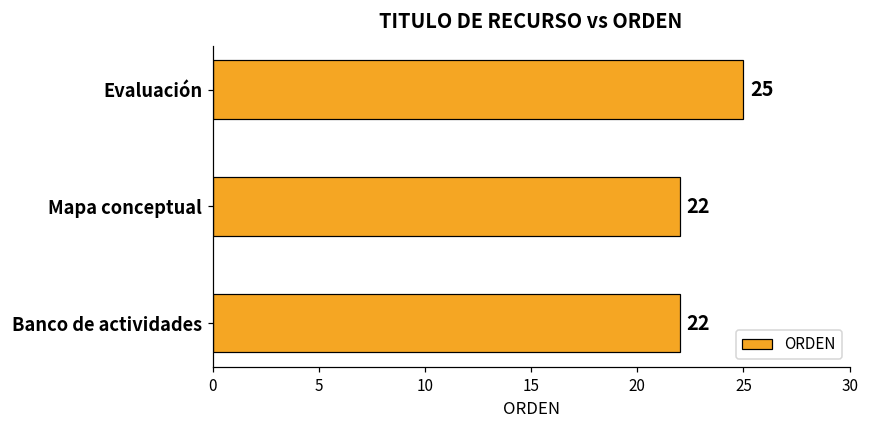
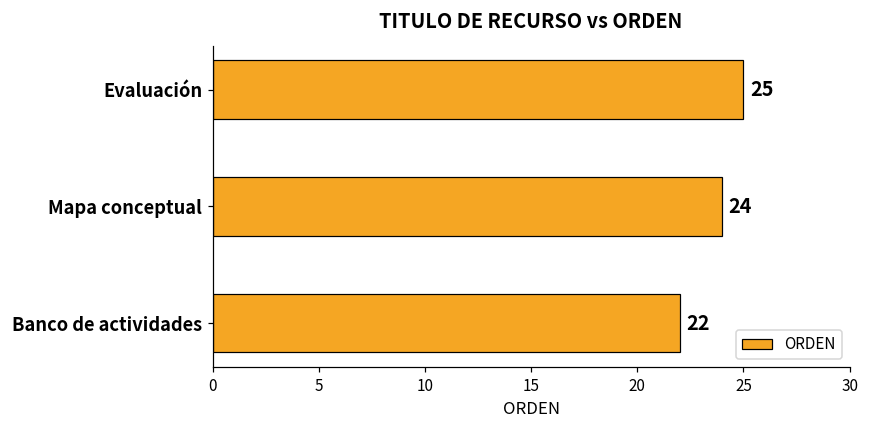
  {
    "Evaluación": 25,
-   "Mapa conceptual": 22,
+   "Mapa conceptual": 24,
    "Banco de actividades": 22
  }
